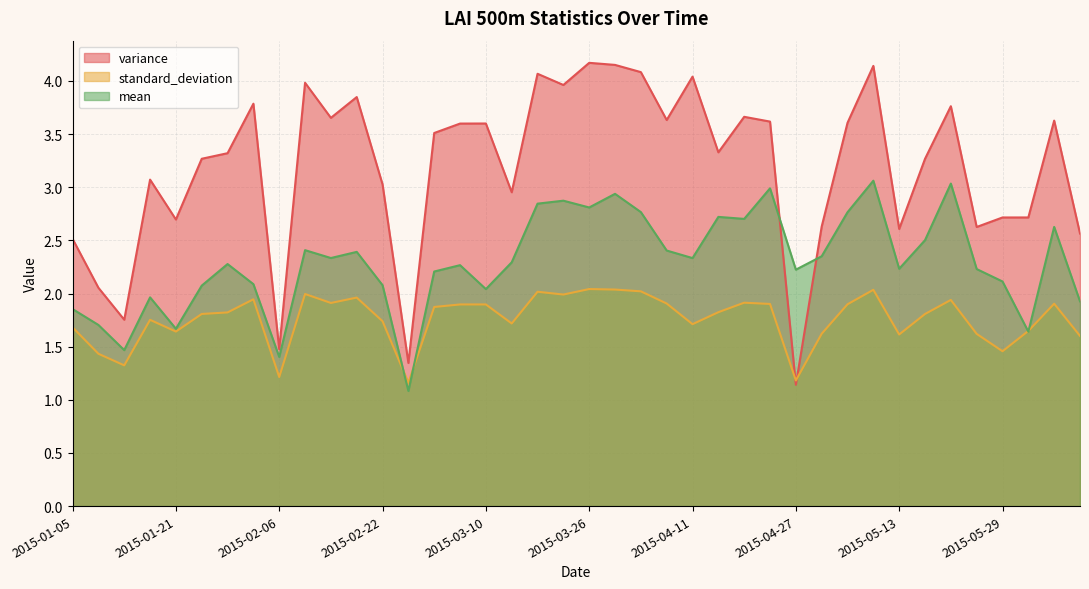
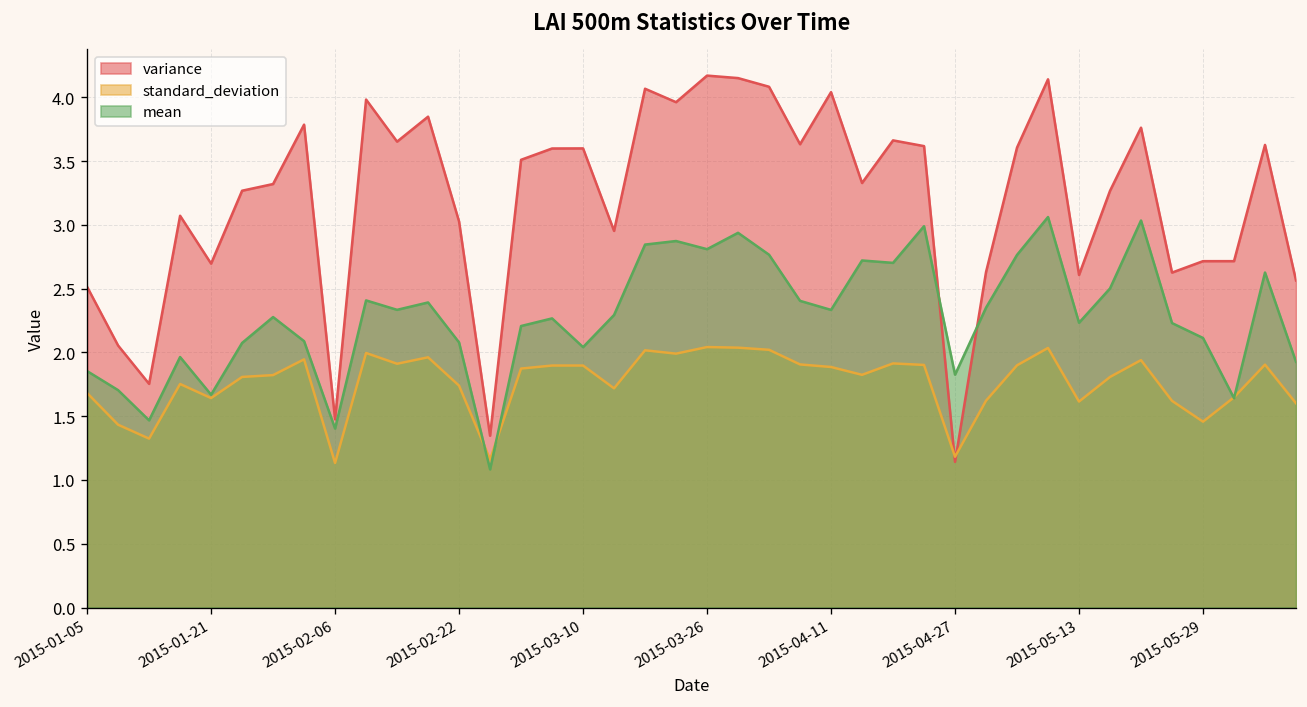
  {
    "variance": {
      "2015-01-05": 2.51,
      "2015-01-21": 2.70,
      "2015-02-06": 1.48,
      "2015-02-22": 3.03,
      "2015-03-10": 3.60,
      "2015-03-26": 4.17,
      "2015-04-11": 4.04,
      "2015-04-27": 1.14,
      "2015-05-13": 2.61,
      "2015-05-29": 2.72
    },
    "standard_deviation": {
      "2015-01-05": 1.68,
      "2015-01-21": 1.64,
-     "2015-02-06": 1.21,
+     "2015-02-06": 1.13,
      "2015-02-22": 1.74,
      "2015-03-10": 1.90,
      "2015-03-26": 2.04,
-     "2015-04-11": 1.71,
+     "2015-04-11": 1.89,
      "2015-04-27": 1.18,
      "2015-05-13": 1.61,
      "2015-05-29": 1.46
    },
    "mean": {
      "2015-01-05": 1.85,
      "2015-01-21": 1.67,
      "2015-02-06": 1.40,
      "2015-02-22": 2.08,
      "2015-03-10": 2.04,
      "2015-03-26": 2.81,
      "2015-04-11": 2.33,
-     "2015-04-27": 2.22,
+     "2015-04-27": 1.83,
      "2015-05-13": 2.23,
      "2015-05-29": 2.11
    }
  }
